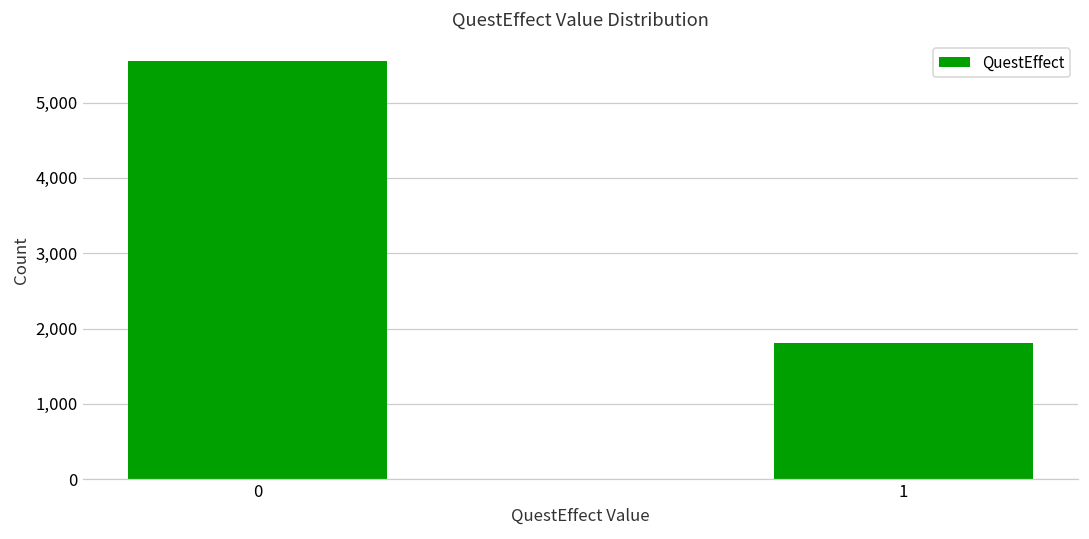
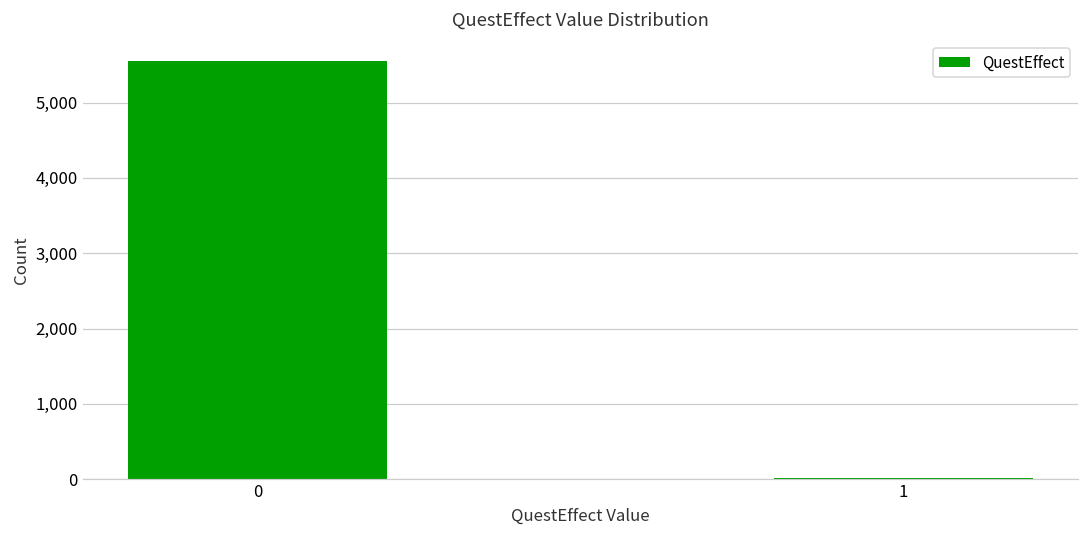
  {
    "0": "5,500",
-   "1": "1,800"
+   "1": "0"
  }
